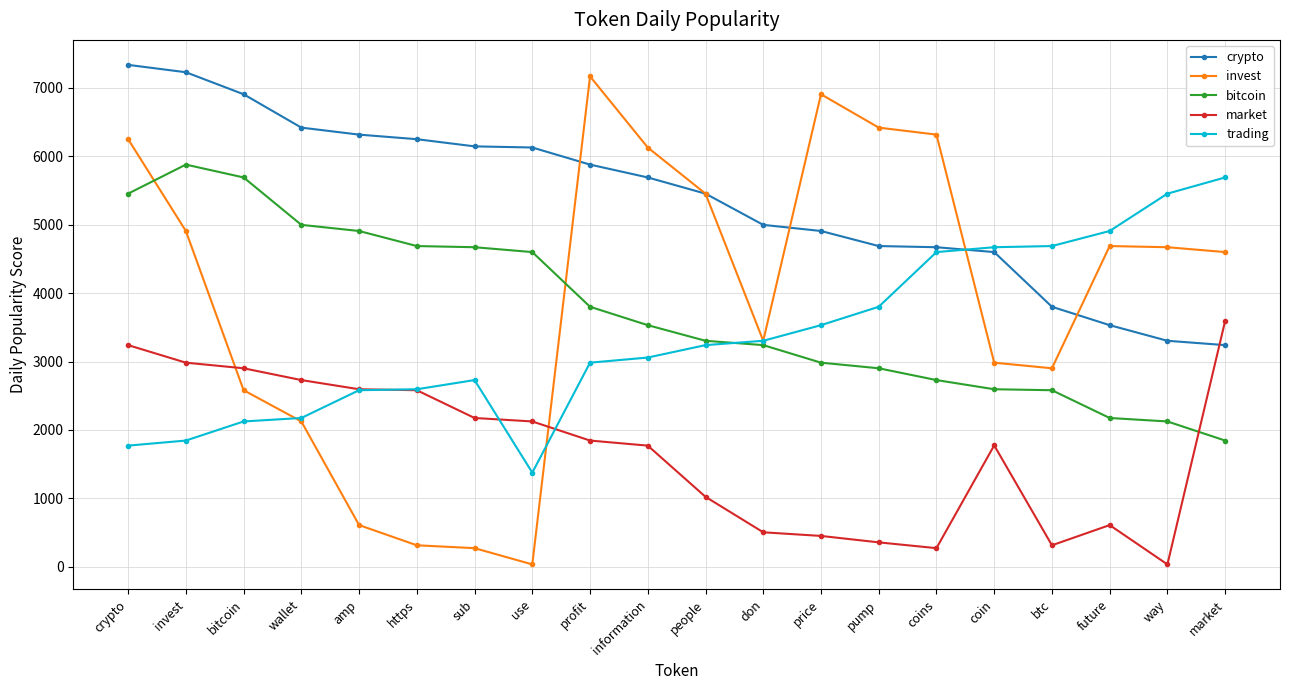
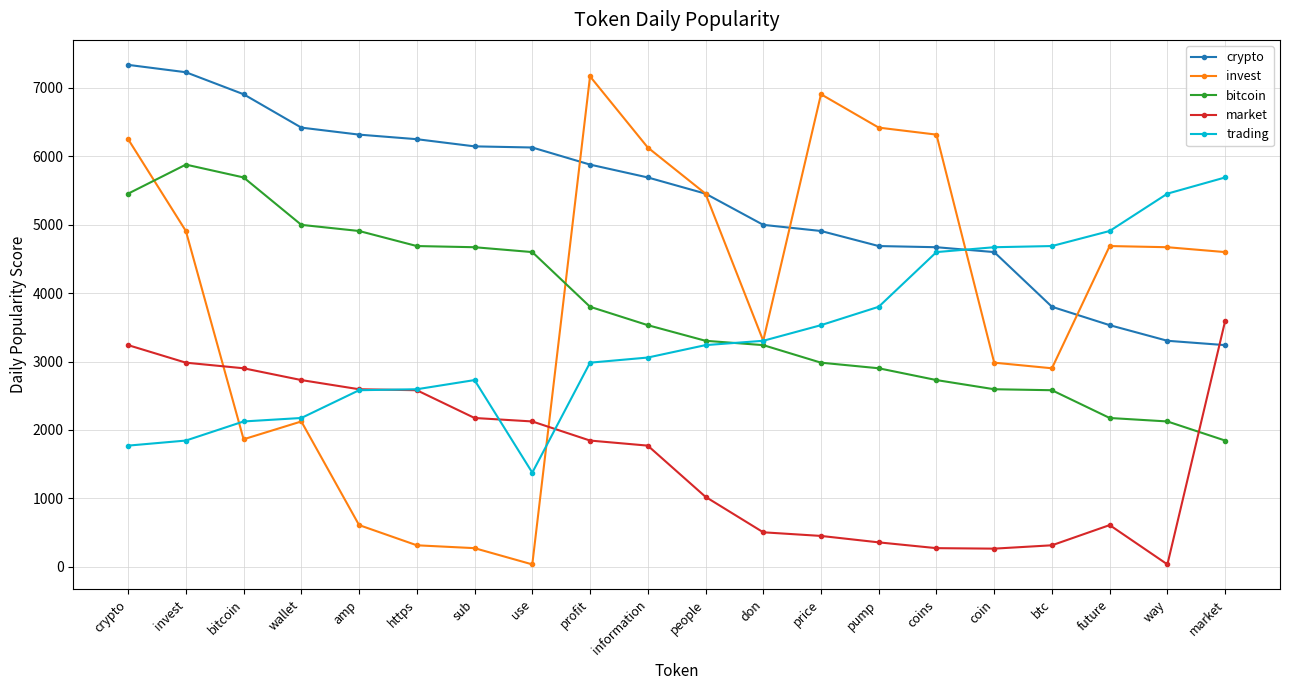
  {
    "crypto": {
      "crypto": 7300,
      "invest": 7200,
      "bitcoin": 6900,
      "wallet": 6400,
      "amp": 6300,
      "https": 6300,
      "sub": 6100,
      "use": 6100,
      "profit": 5900,
      "information": 5700,
      "don": 5000,
      "price": 4900,
      "pump": 4700,
      "coins": 4700,
      "coin": 4600,
      "btc": 3800,
      "future": 3500,
      "way": 3300,
      "market": 3200
    },
    "invest": {
      "crypto": 6300,
      "invest": 4900,
-     "bitcoin": 2600,
+     "bitcoin": 1900,
      "wallet": 2100,
      "amp": 600,
      "https": 300,
      "sub": 300,
      "use": 0,
      "profit": 7200,
      "information": 6100,
      "price": 6900,
      "pump": 6400,
      "coins": 6300,
      "coin": 3000,
      "btc": 2900,
      "future": 4700,
      "way": 4700,
      "market": 4600
    },
    "bitcoin": {
      "crypto": 5500,
      "invest": 5900,
      "bitcoin": 5700,
      "wallet": 5000,
      "amp": 4900,
      "https": 4700,
      "sub": 4700,
      "use": 4600,
      "profit": 3800,
      "information": 3500,
      "people": 3300,
      "don": 3200,
      "price": 3000,
      "pump": 2900,
      "coins": 2700,
      "coin": 2600,
      "btc": 2600,
      "future": 2200,
      "way": 2100,
      "market": 1800
    },
    "market": {
      "crypto": 3200,
      "invest": 3000,
      "bitcoin": 2900,
      "wallet": 2700,
      "sub": 2200,
      "use": 2100,
      "profit": 1800,
      "information": 1800,
      "people": 1000,
      "don": 500,
      "price": 400,
      "pump": 400,
      "coins": 300,
-     "coin": 1800,
+     "coin": 300,
      "btc": 300,
      "future": 600,
      "way": 0,
      "market": 3600
    },
    "trading": {
      "crypto": 1800,
      "invest": 1800,
      "bitcoin": 2100,
      "wallet": 2200,
      "sub": 2700,
      "use": 1400,
      "profit": 3000,
      "information": 3100,
      "people": 3200,
      "price": 3500,
      "pump": 3800,
      "coins": 4600,
      "coin": 4700,
      "btc": 4700,
      "future": 4900,
      "way": 5500,
      "market": 5700
    }
  }
